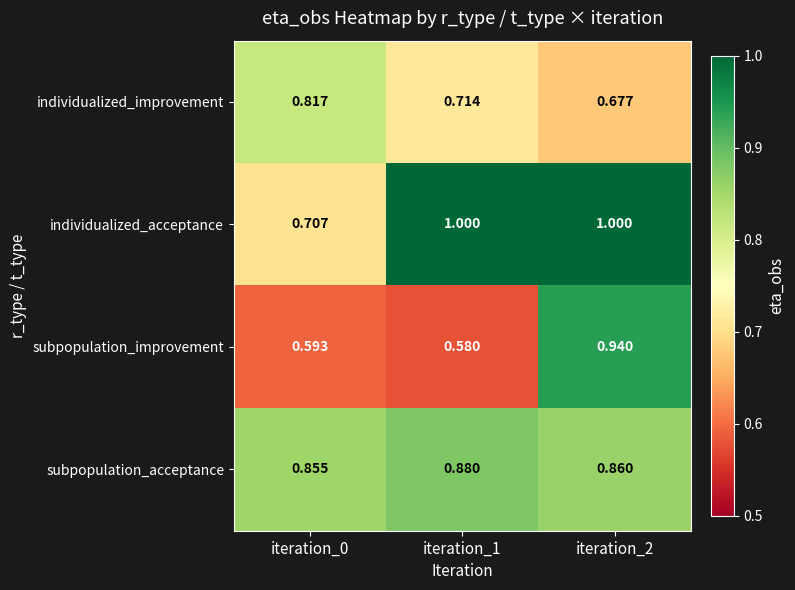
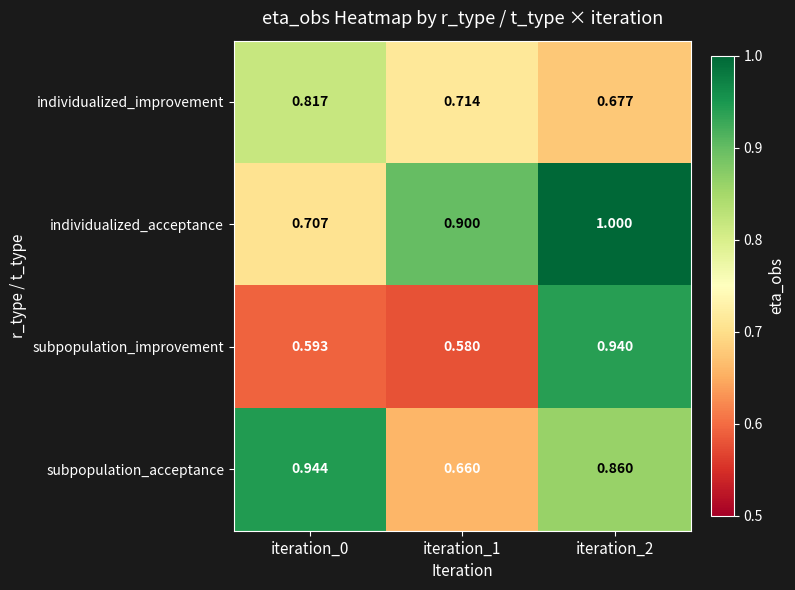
  {
    "individualized_improvement": {
      "iteration_0": 0.817,
      "iteration_1": 0.714,
      "iteration_2": 0.677
    },
    "individualized_acceptance": {
      "iteration_0": 0.707,
-     "iteration_1": 1.000,
+     "iteration_1": 0.900,
      "iteration_2": 1.000
    },
    "subpopulation_improvement": {
      "iteration_0": 0.593,
      "iteration_1": 0.580,
      "iteration_2": 0.940
    },
    "subpopulation_acceptance": {
-     "iteration_0": 0.855,
-     "iteration_1": 0.880,
+     "iteration_0": 0.944,
+     "iteration_1": 0.660,
      "iteration_2": 0.860
    }
  }
